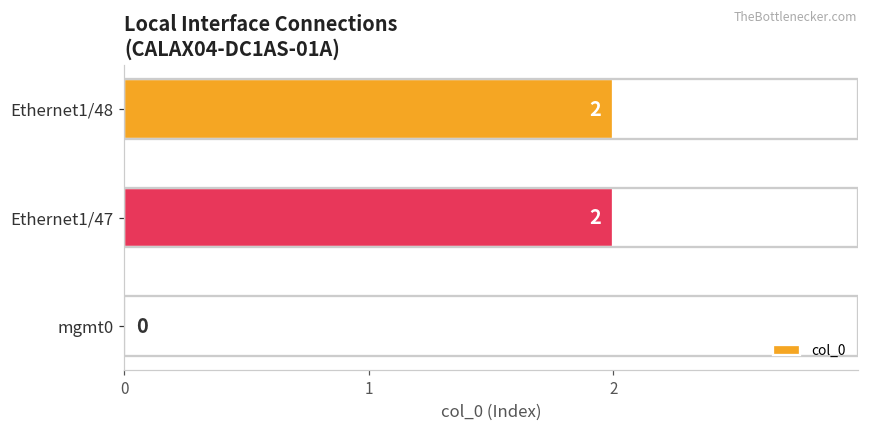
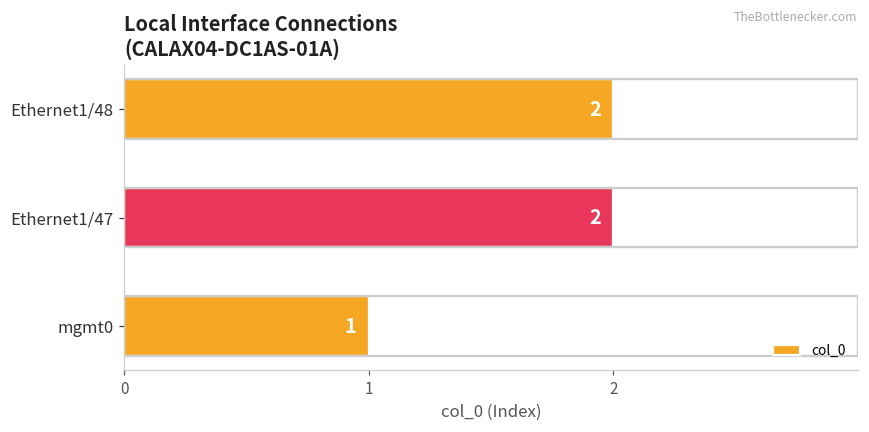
  {
    "Ethernet1/48": 2,
    "Ethernet1/47": 2,
-   "mgmt0": 0
+   "mgmt0": 1
  }
